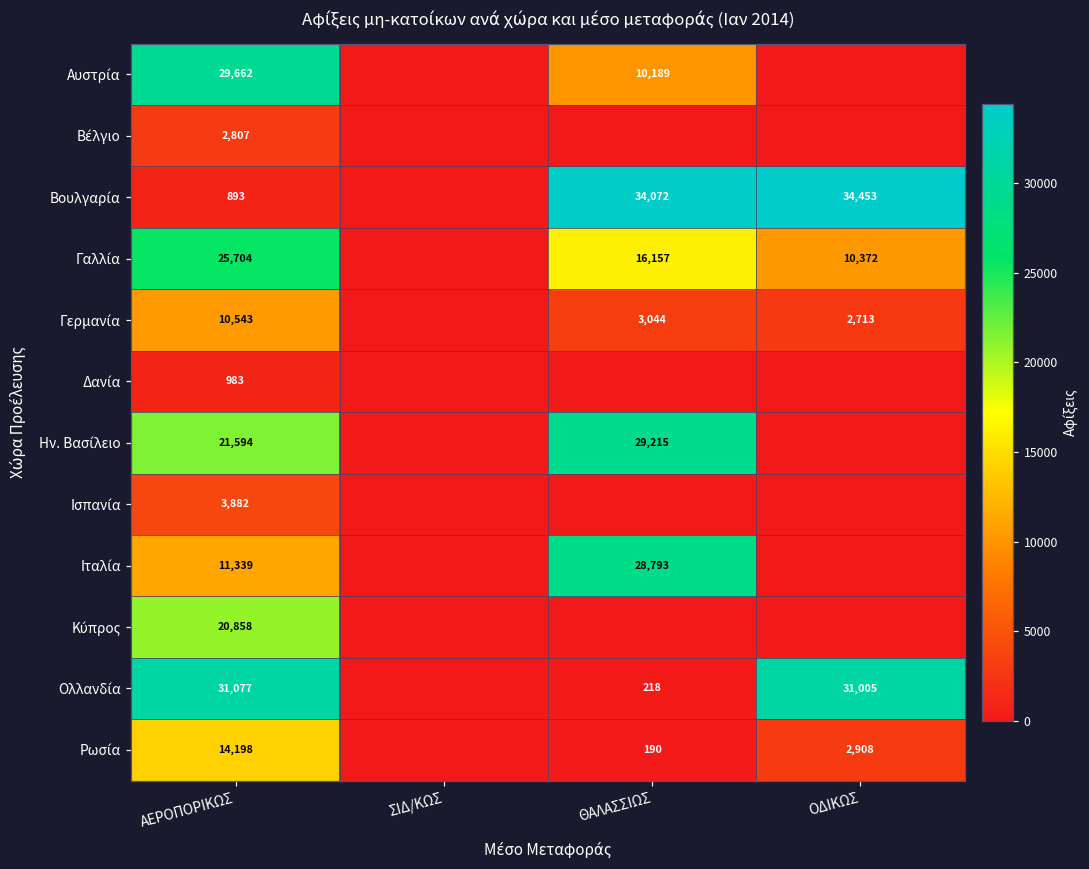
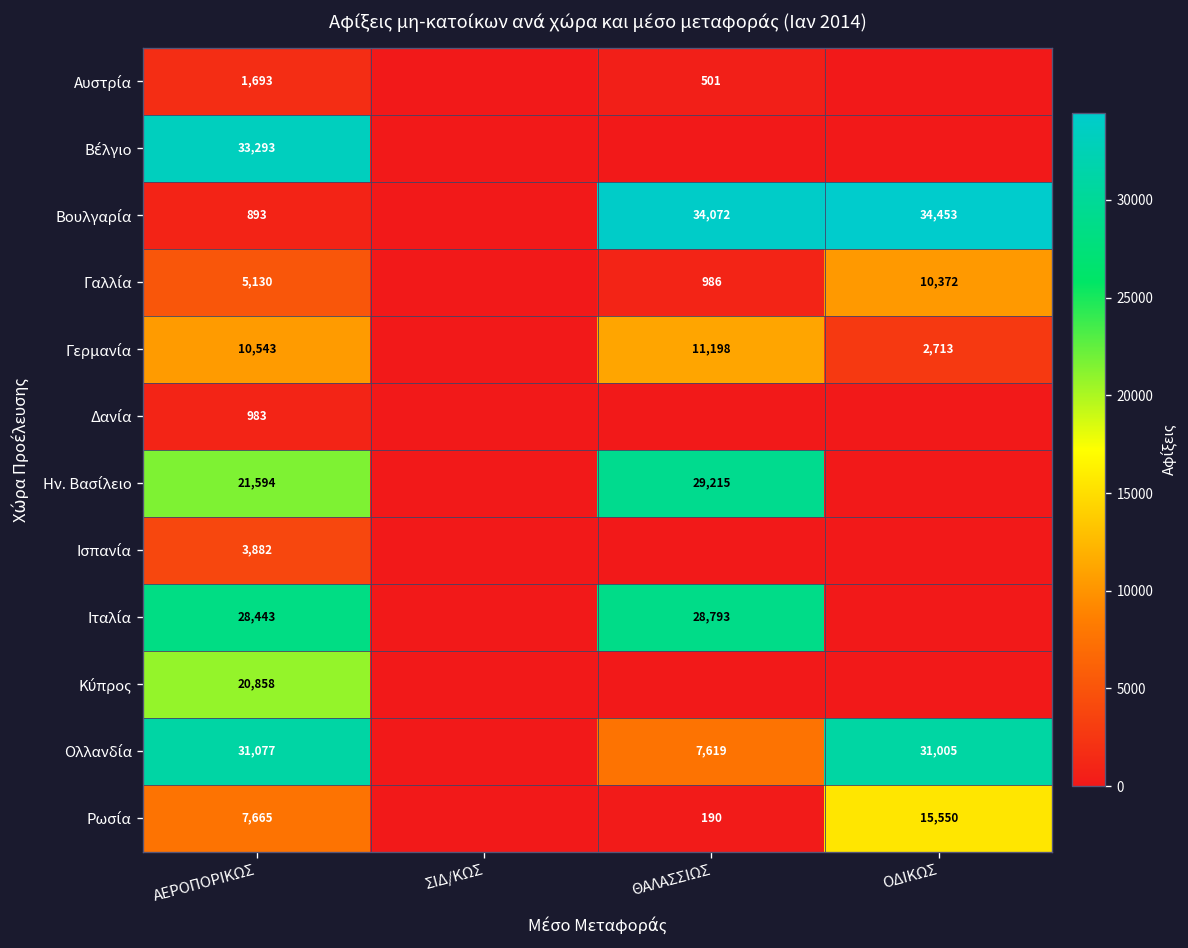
  {
    "Αυστρία": {
-     "ΑΕΡΟΠΟΡΙΚΩΣ": "29,662",
-     "ΘΑΛΑΣΣΙΩΣ": "10,189"
+     "ΑΕΡΟΠΟΡΙΚΩΣ": "1,693",
+     "ΘΑΛΑΣΣΙΩΣ": "501"
    },
    "Βέλγιο": {
-     "ΑΕΡΟΠΟΡΙΚΩΣ": "2,807"
+     "ΑΕΡΟΠΟΡΙΚΩΣ": "33,293"
    },
    "Βουλγαρία": {
      "ΑΕΡΟΠΟΡΙΚΩΣ": "893",
      "ΘΑΛΑΣΣΙΩΣ": "34,072",
      "ΟΔΙΚΩΣ": "34,453"
    },
    "Γαλλία": {
-     "ΑΕΡΟΠΟΡΙΚΩΣ": "25,704",
-     "ΘΑΛΑΣΣΙΩΣ": "16,157",
+     "ΑΕΡΟΠΟΡΙΚΩΣ": "5,130",
+     "ΘΑΛΑΣΣΙΩΣ": "986",
      "ΟΔΙΚΩΣ": "10,372"
    },
    "Γερμανία": {
      "ΑΕΡΟΠΟΡΙΚΩΣ": "10,543",
-     "ΘΑΛΑΣΣΙΩΣ": "3,044",
+     "ΘΑΛΑΣΣΙΩΣ": "11,198",
      "ΟΔΙΚΩΣ": "2,713"
    },
    "Δανία": {
      "ΑΕΡΟΠΟΡΙΚΩΣ": "983"
    },
    "Ην. Βασίλειο": {
      "ΑΕΡΟΠΟΡΙΚΩΣ": "21,594",
      "ΘΑΛΑΣΣΙΩΣ": "29,215"
    },
    "Ισπανία": {
      "ΑΕΡΟΠΟΡΙΚΩΣ": "3,882"
    },
    "Ιταλία": {
-     "ΑΕΡΟΠΟΡΙΚΩΣ": "11,339",
+     "ΑΕΡΟΠΟΡΙΚΩΣ": "28,443",
      "ΘΑΛΑΣΣΙΩΣ": "28,793"
    },
    "Κύπρος": {
      "ΑΕΡΟΠΟΡΙΚΩΣ": "20,858"
    },
    "Ολλανδία": {
      "ΑΕΡΟΠΟΡΙΚΩΣ": "31,077",
-     "ΘΑΛΑΣΣΙΩΣ": "218",
+     "ΘΑΛΑΣΣΙΩΣ": "7,619",
      "ΟΔΙΚΩΣ": "31,005"
    },
    "Ρωσία": {
-     "ΑΕΡΟΠΟΡΙΚΩΣ": "14,198",
+     "ΑΕΡΟΠΟΡΙΚΩΣ": "7,665",
      "ΘΑΛΑΣΣΙΩΣ": "190",
-     "ΟΔΙΚΩΣ": "2,908"
+     "ΟΔΙΚΩΣ": "15,550"
    }
  }
